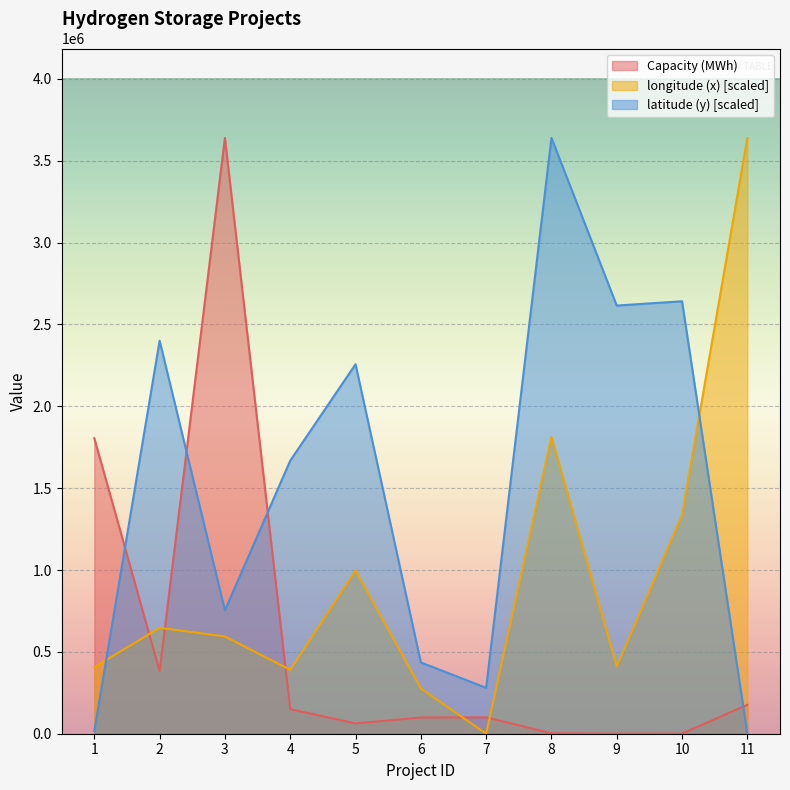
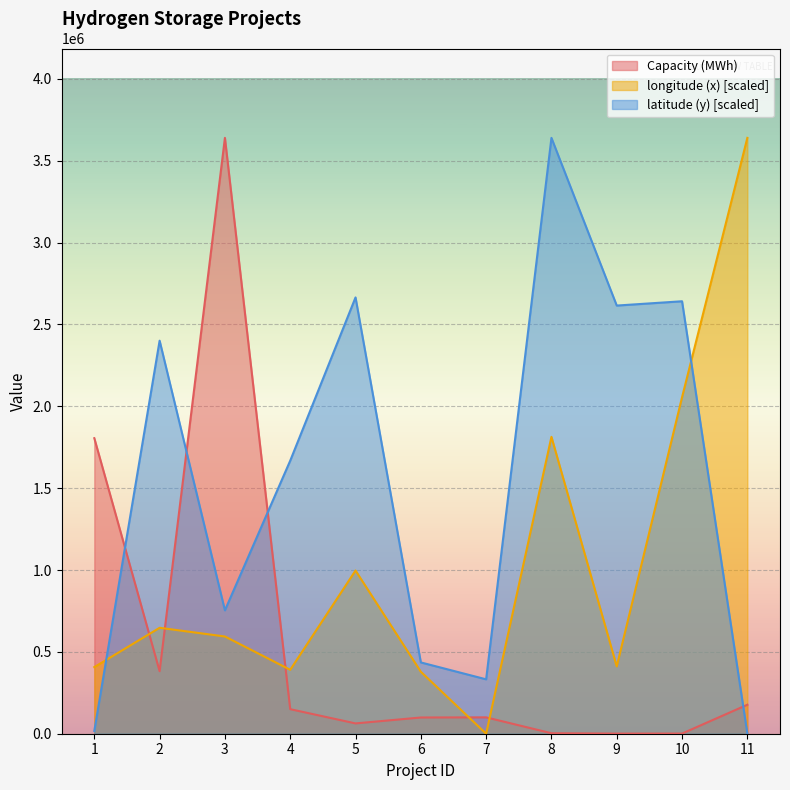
  {
    "Capacity (MWh)": {
      "1": 1810000,
      "2": 380000,
      "3": 3640000,
      "4": 150000,
      "5": 60000,
      "6": 100000,
      "7": 100000,
      "8": 0,
      "9": 0,
      "10": 0,
      "11": 180000
    },
    "longitude (x) [scaled]": {
      "1": 410000,
      "2": 650000,
      "3": 590000,
      "4": 390000,
      "5": 1000000,
-     "6": 280000,
+     "6": 380000,
      "7": 0,
      "8": 1810000,
      "9": 410000,
-     "10": 1340000,
+     "10": 2060000,
      "11": 3640000
    },
    "latitude (y) [scaled]": {
      "1": 20000,
      "2": 2400000,
      "3": 750000,
      "4": 1670000,
-     "5": 2260000,
+     "5": 2670000,
      "6": 440000,
-     "7": 280000,
+     "7": 330000,
      "8": 3640000,
      "9": 2620000,
      "10": 2640000,
      "11": 0
    }
  }
